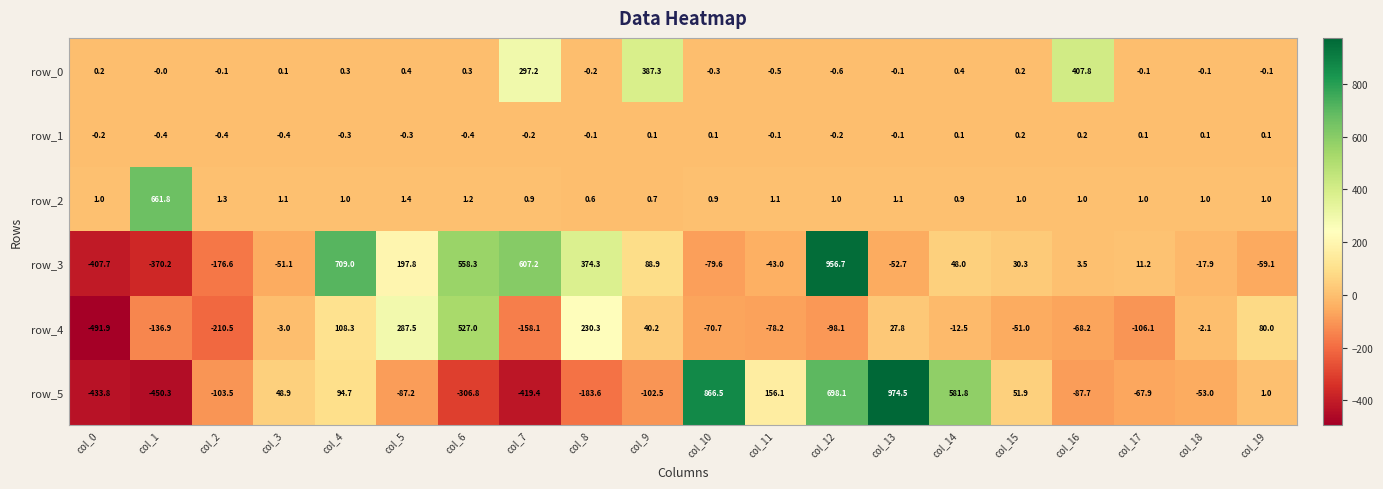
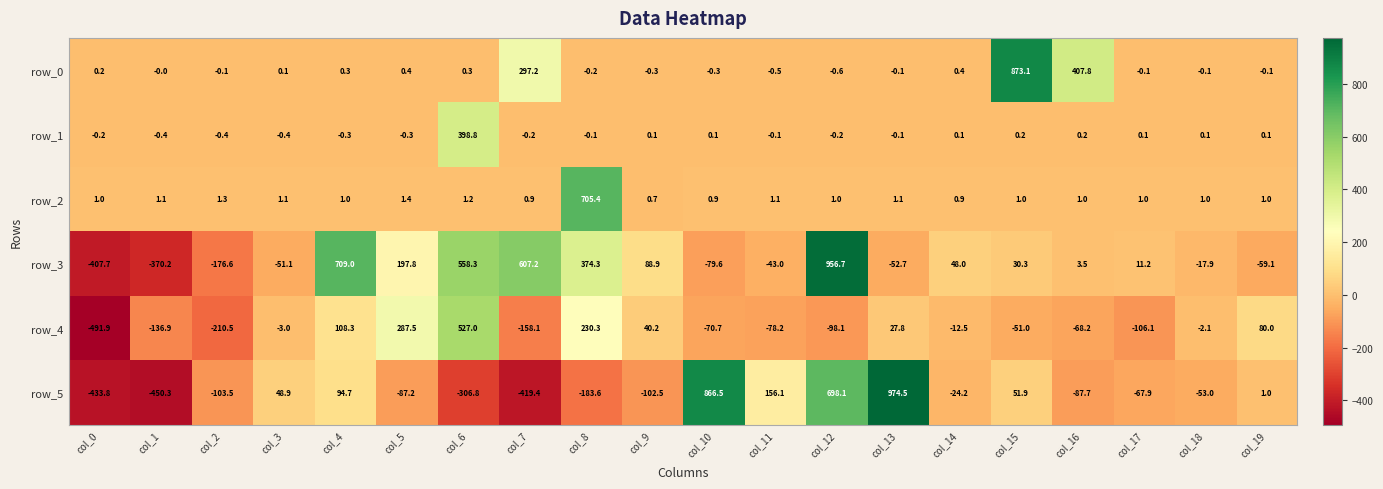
  {
    "row_0": {
      "col_0": 0.2,
      "col_1": -0.0,
      "col_2": -0.1,
      "col_3": 0.1,
      "col_4": 0.3,
      "col_5": 0.4,
      "col_6": 0.3,
      "col_7": 297.2,
      "col_8": -0.2,
-     "col_9": 387.3,
+     "col_9": -0.3,
      "col_10": -0.3,
      "col_11": -0.5,
      "col_12": -0.6,
      "col_13": -0.1,
      "col_14": 0.4,
-     "col_15": 0.2,
+     "col_15": 873.1,
      "col_16": 407.8,
      "col_17": -0.1,
      "col_18": -0.1,
      "col_19": -0.1
    },
    "row_1": {
      "col_0": -0.2,
      "col_1": -0.4,
      "col_2": -0.4,
      "col_3": -0.4,
      "col_4": -0.3,
      "col_5": -0.3,
-     "col_6": -0.4,
+     "col_6": 398.8,
      "col_7": -0.2,
      "col_8": -0.1,
      "col_9": 0.1,
      "col_10": 0.1,
      "col_11": -0.1,
      "col_12": -0.2,
      "col_13": -0.1,
      "col_14": 0.1,
      "col_15": 0.2,
      "col_16": 0.2,
      "col_17": 0.1,
      "col_18": 0.1,
      "col_19": 0.1
    },
    "row_2": {
      "col_0": 1.0,
-     "col_1": 661.8,
+     "col_1": 1.1,
      "col_2": 1.3,
      "col_3": 1.1,
      "col_4": 1.0,
      "col_5": 1.4,
      "col_6": 1.2,
      "col_7": 0.9,
-     "col_8": 0.6,
+     "col_8": 705.4,
      "col_9": 0.7,
      "col_10": 0.9,
      "col_11": 1.1,
      "col_12": 1.0,
      "col_13": 1.1,
      "col_14": 0.9,
      "col_15": 1.0,
      "col_16": 1.0,
      "col_17": 1.0,
      "col_18": 1.0,
      "col_19": 1.0
    },
    "row_3": {
      "col_0": -407.7,
      "col_1": -370.2,
      "col_2": -176.6,
      "col_3": -51.1,
      "col_4": 709.0,
      "col_5": 197.8,
      "col_6": 558.3,
      "col_7": 607.2,
      "col_8": 374.3,
      "col_9": 88.9,
      "col_10": -79.6,
      "col_11": -43.0,
      "col_12": 956.7,
      "col_13": -52.7,
      "col_14": 48.0,
      "col_15": 30.3,
      "col_16": 3.5,
      "col_17": 11.2,
      "col_18": -17.9,
      "col_19": -59.1
    },
    "row_4": {
      "col_0": -491.9,
      "col_1": -136.9,
      "col_2": -210.5,
      "col_3": -3.0,
      "col_4": 108.3,
      "col_5": 287.5,
      "col_6": 527.0,
      "col_7": -158.1,
      "col_8": 230.3,
      "col_9": 40.2,
      "col_10": -70.7,
      "col_11": -78.2,
      "col_12": -98.1,
      "col_13": 27.8,
      "col_14": -12.5,
      "col_15": -51.0,
      "col_16": -68.2,
      "col_17": -106.1,
      "col_18": -2.1,
      "col_19": 80.0
    },
    "row_5": {
      "col_0": -433.8,
      "col_1": -450.3,
      "col_2": -103.5,
      "col_3": 48.9,
      "col_4": 94.7,
      "col_5": -87.2,
      "col_6": -306.8,
      "col_7": -419.4,
      "col_8": -183.6,
      "col_9": -102.5,
      "col_10": 866.5,
      "col_11": 156.1,
      "col_12": 698.1,
      "col_13": 974.5,
-     "col_14": 581.8,
+     "col_14": -24.2,
      "col_15": 51.9,
      "col_16": -87.7,
      "col_17": -67.9,
      "col_18": -53.0,
      "col_19": 1.0
    }
  }
